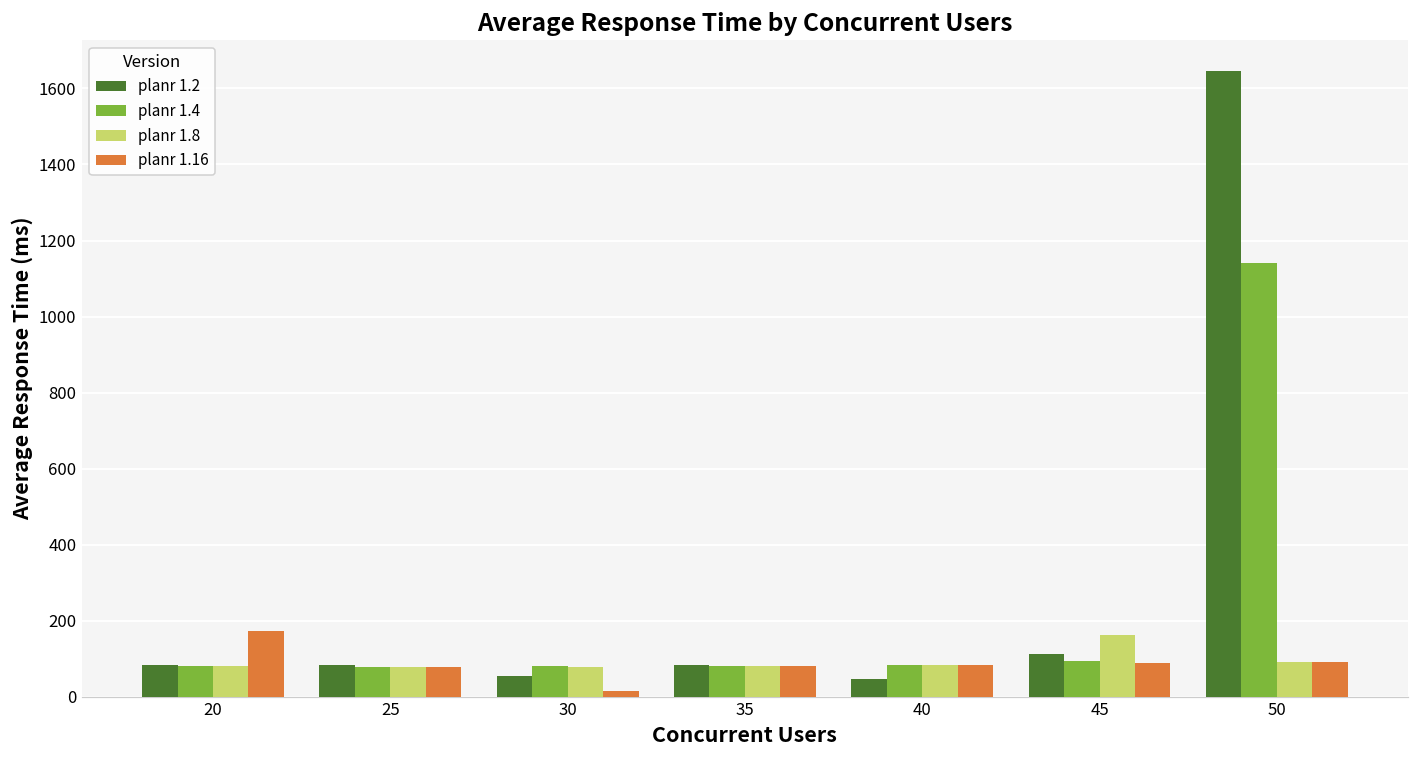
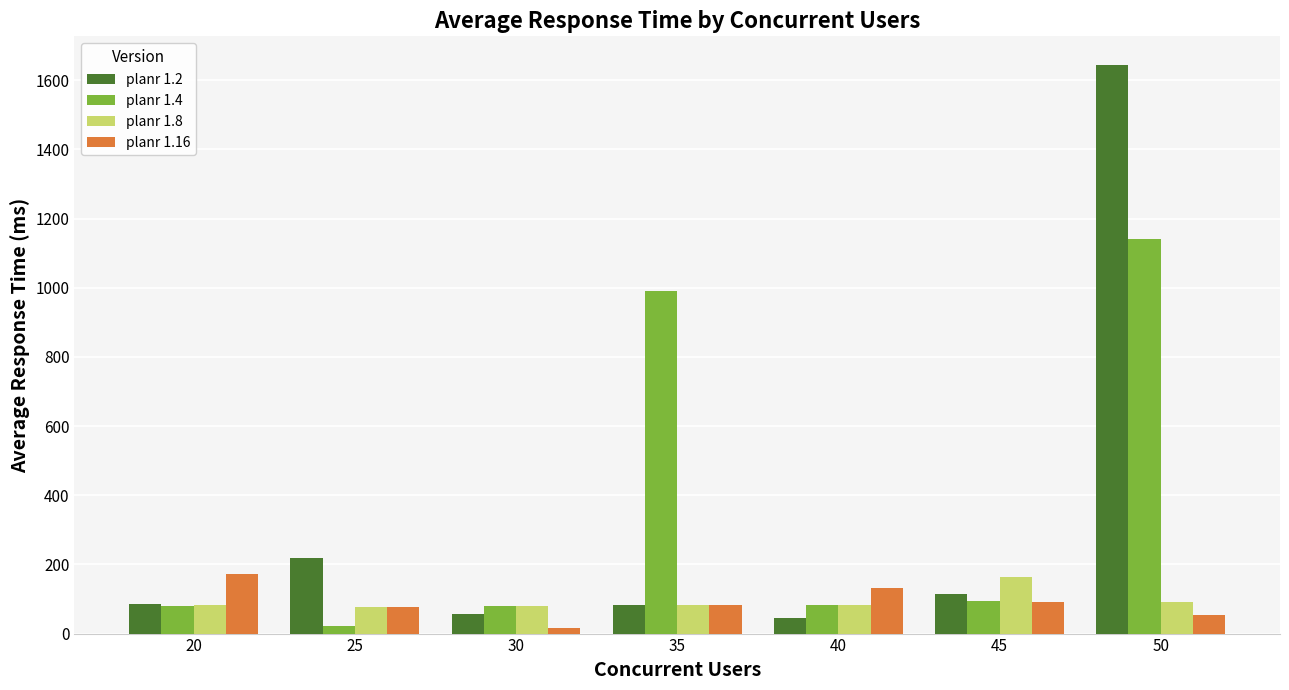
  {
    "planr 1.2": {
      "20": 90,
-     "25": 80,
+     "25": 220,
      "30": 60,
      "35": 80,
      "40": 50,
      "45": 110,
      "50": 1650
    },
    "planr 1.4": {
      "20": 80,
-     "25": 80,
+     "25": 20,
      "30": 80,
-     "35": 80,
+     "35": 990,
      "40": 80,
      "45": 90,
      "50": 1140
    },
    "planr 1.8": {
      "20": 80,
      "25": 80,
      "30": 80,
      "35": 80,
      "40": 80,
      "45": 160,
      "50": 90
    },
    "planr 1.16": {
      "20": 170,
      "25": 80,
      "30": 20,
      "35": 80,
-     "40": 80,
+     "40": 130,
      "45": 90,
-     "50": 90
+     "50": 50
    }
  }
